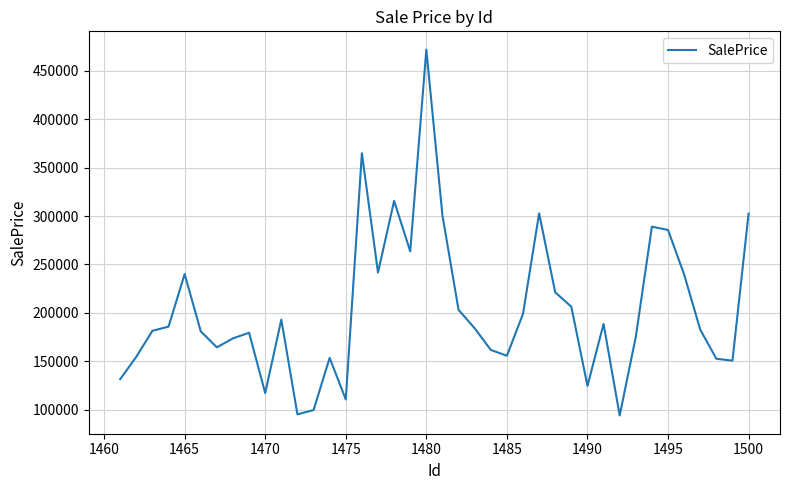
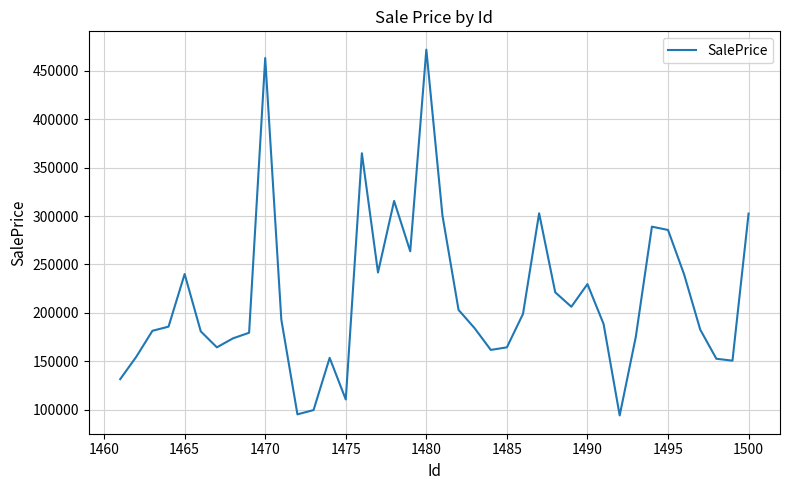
  {
    "1465": 240000,
-   "1470": 120000,
+   "1470": 460000,
    "1475": 110000,
    "1480": 470000,
-   "1485": 156000,
-   "1490": 120000,
+   "1485": 164000,
+   "1490": 230000,
    "1495": 290000,
    "1500": 300000
  }
